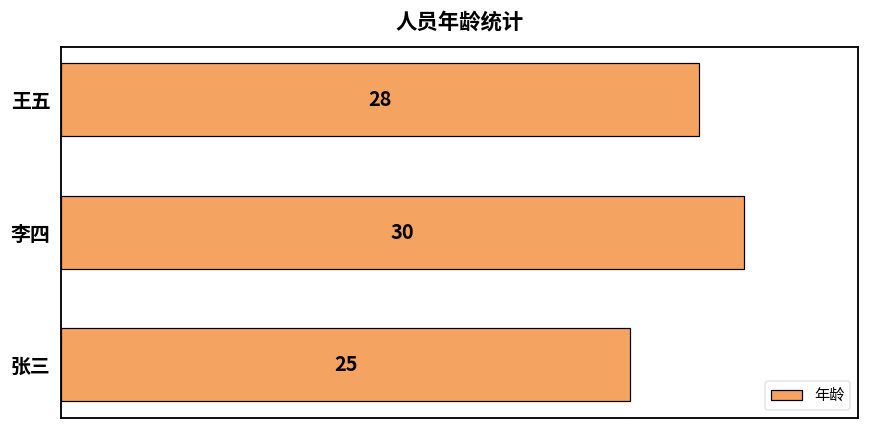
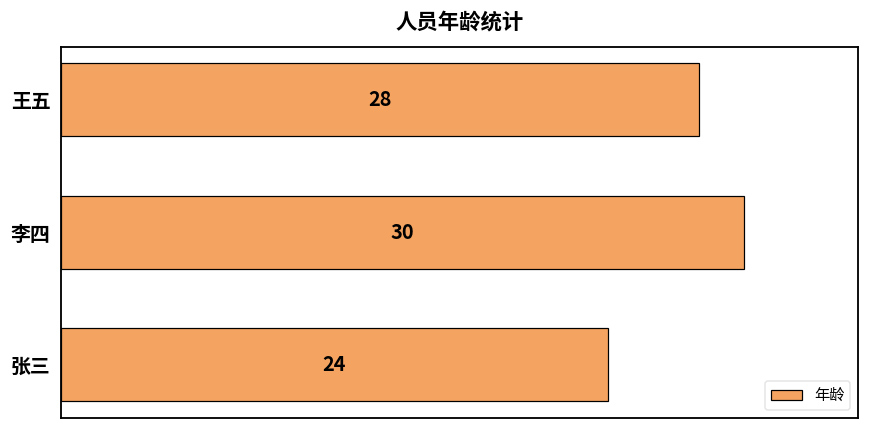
  {
    "王五": 28,
    "李四": 30,
-   "张三": 25
+   "张三": 24
  }
